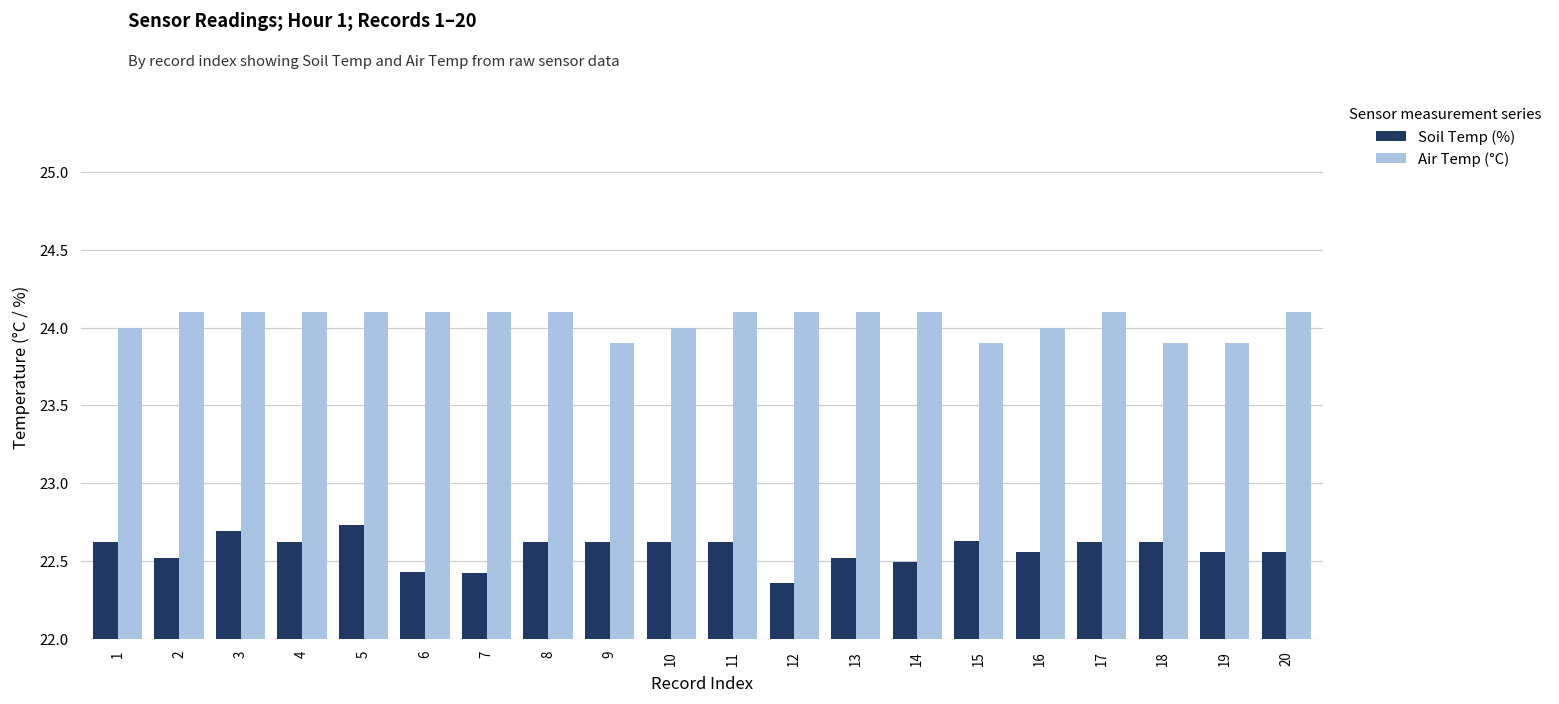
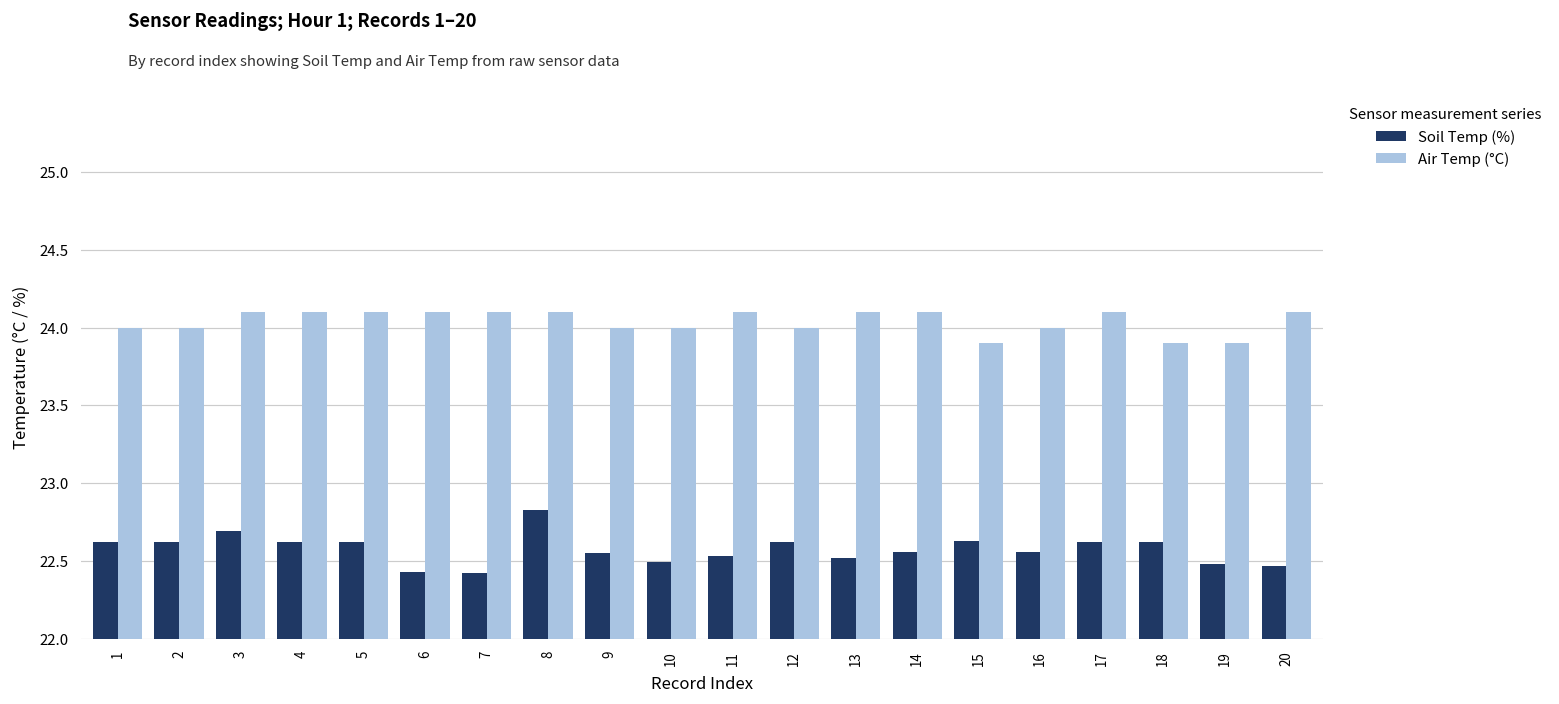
  {
    "Soil Temp (%)": {
      "1": 22.62,
-     "2": 22.52,
+     "2": 22.62,
      "3": 22.69,
      "4": 22.62,
-     "5": 22.73,
+     "5": 22.62,
      "6": 22.43,
      "7": 22.42,
-     "8": 22.62,
-     "9": 22.62,
-     "10": 22.62,
-     "11": 22.62,
-     "12": 22.36,
+     "8": 22.83,
+     "9": 22.55,
+     "10": 22.49,
+     "11": 22.53,
+     "12": 22.62,
      "13": 22.52,
-     "14": 22.49,
+     "14": 22.56,
      "15": 22.63,
      "16": 22.56,
      "17": 22.62,
      "18": 22.62,
-     "19": 22.56,
-     "20": 22.56
+     "19": 22.48,
+     "20": 22.47
    },
    "Air Temp (°C)": {
      "1": 24.0,
-     "2": 24.1,
+     "2": 24.0,
      "3": 24.1,
      "4": 24.1,
      "5": 24.1,
      "6": 24.1,
      "7": 24.1,
      "8": 24.1,
-     "9": 23.9,
+     "9": 24.0,
      "10": 24.0,
      "11": 24.1,
-     "12": 24.1,
+     "12": 24.0,
      "13": 24.1,
      "14": 24.1,
      "15": 23.9,
      "16": 24.0,
      "17": 24.1,
      "18": 23.9,
      "19": 23.9,
      "20": 24.1
    }
  }
